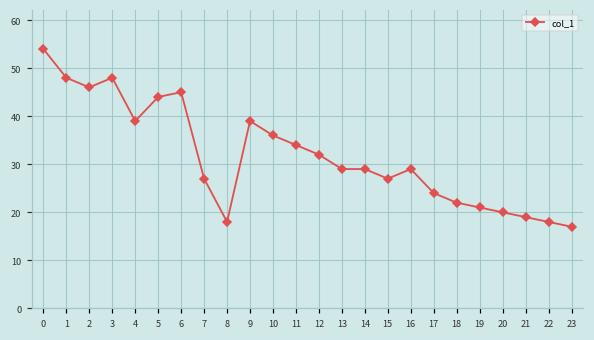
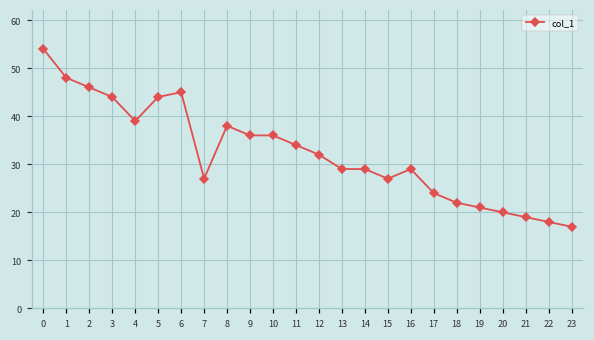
  {
    "0": 54,
    "1": 48,
    "2": 46,
-   "3": 48,
+   "3": 44,
    "4": 39,
    "5": 44,
    "6": 45,
    "7": 27,
-   "8": 18,
-   "9": 39,
+   "8": 38,
+   "9": 36,
    "10": 36,
    "11": 34,
    "12": 32,
    "13": 29,
    "14": 29,
    "15": 27,
    "16": 29,
    "17": 24,
    "18": 22,
    "19": 21,
    "20": 20,
    "21": 19,
    "22": 18,
    "23": 17
  }
